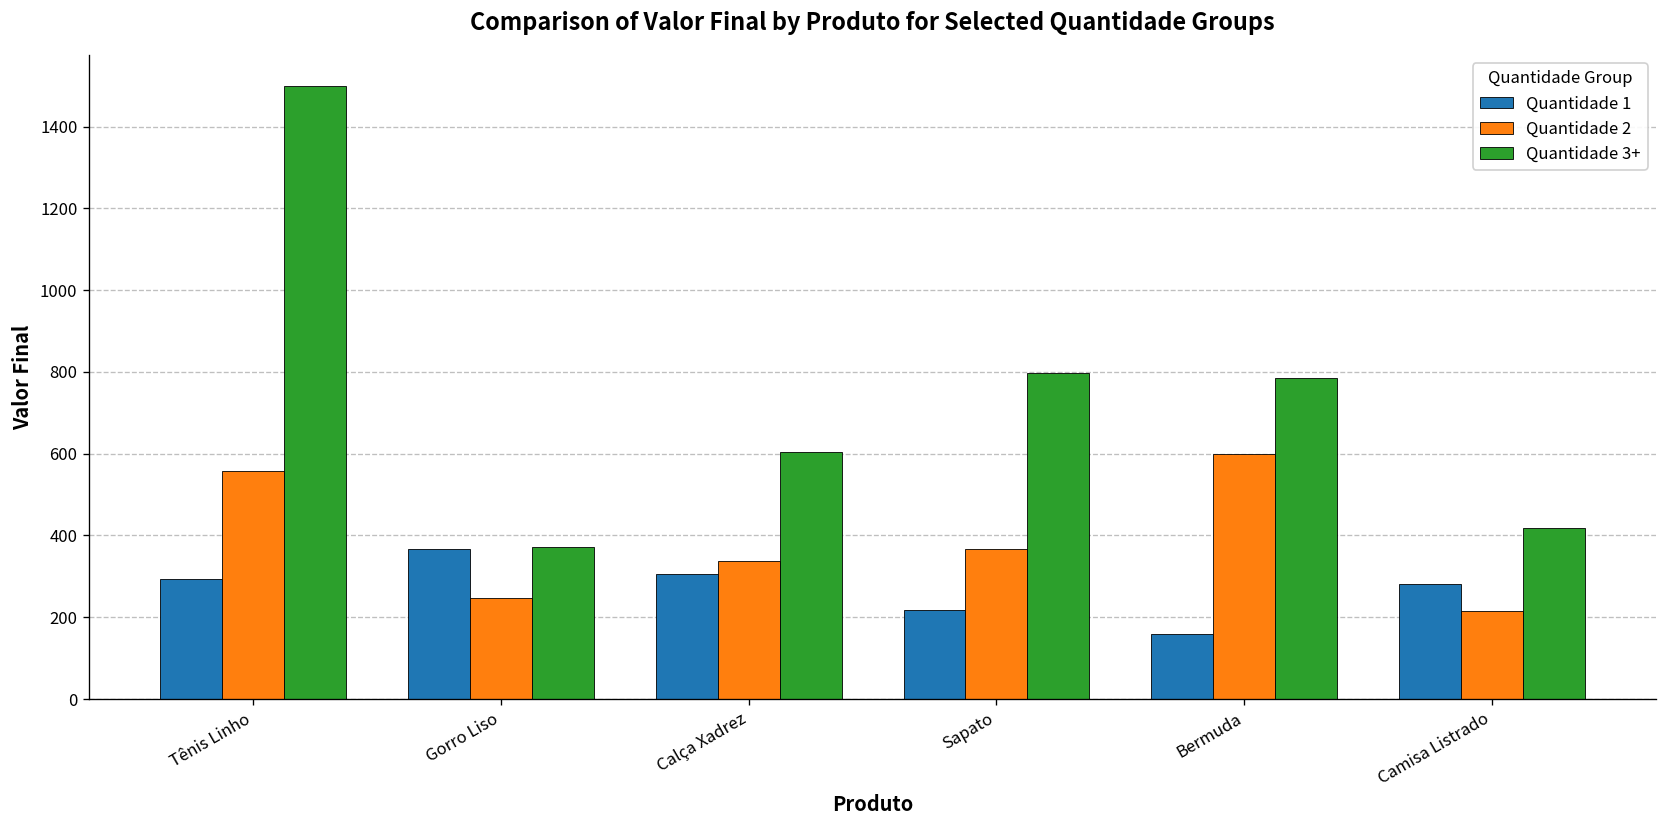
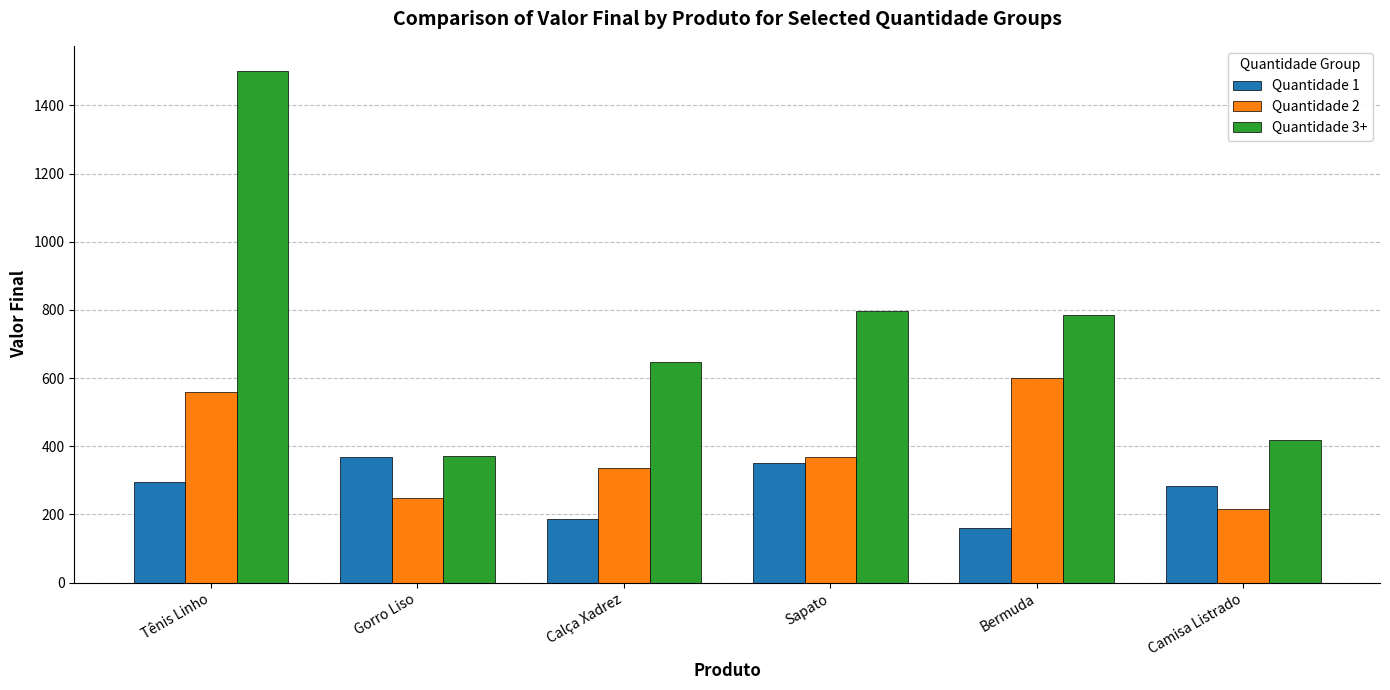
  {
    "Quantidade 1": {
      "Tênis Linho": 290,
      "Gorro Liso": 370,
-     "Calça Xadrez": 310,
-     "Sapato": 220,
+     "Calça Xadrez": 190,
+     "Sapato": 350,
      "Bermuda": 160,
      "Camisa Listrado": 280
    },
    "Quantidade 2": {
      "Tênis Linho": 560,
      "Gorro Liso": 250,
      "Calça Xadrez": 340,
      "Sapato": 370,
      "Bermuda": 600,
      "Camisa Listrado": 220
    },
    "Quantidade 3+": {
      "Tênis Linho": 1500,
      "Gorro Liso": 370,
-     "Calça Xadrez": 600,
+     "Calça Xadrez": 650,
      "Sapato": 800,
      "Bermuda": 790,
      "Camisa Listrado": 420
    }
  }
